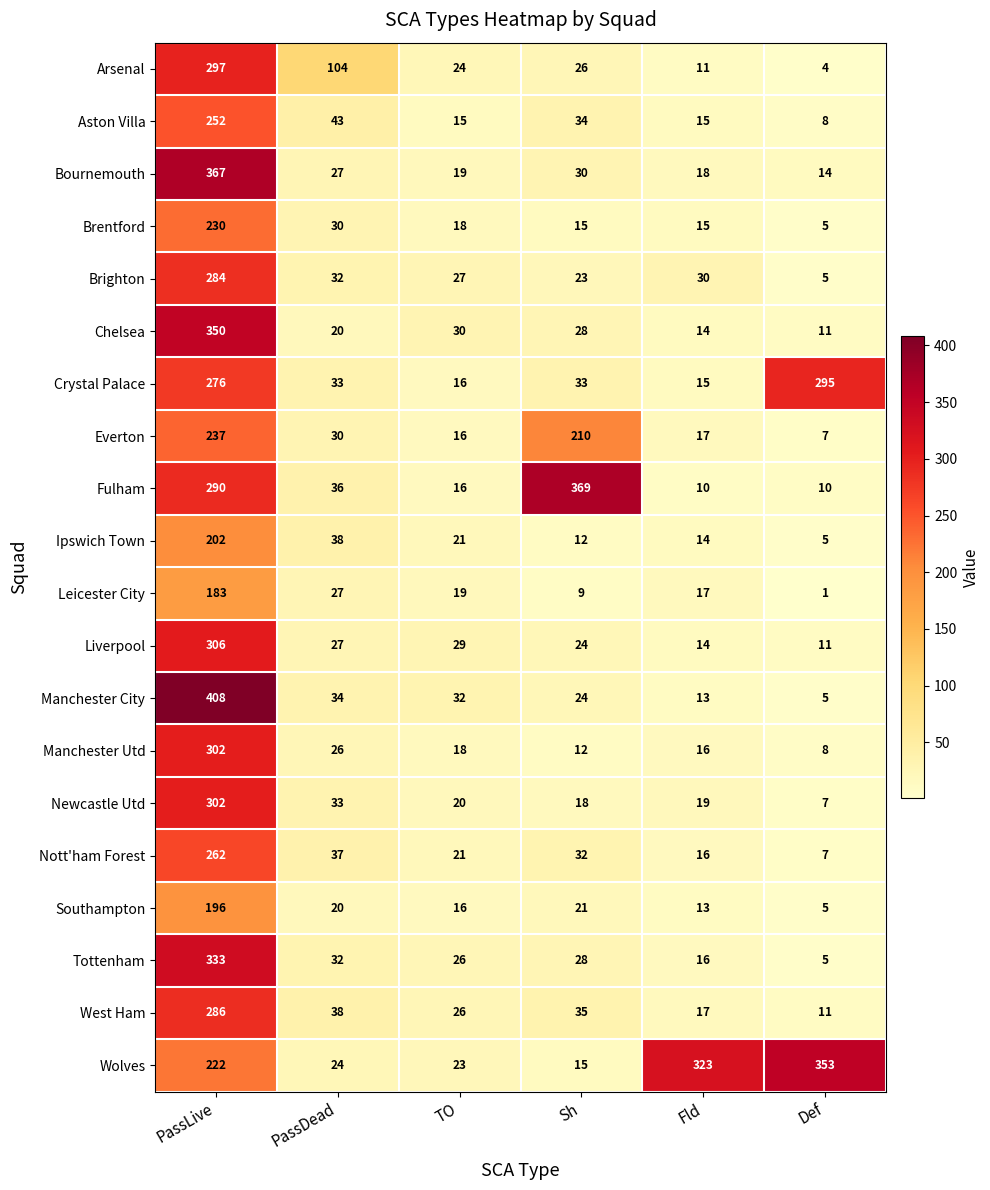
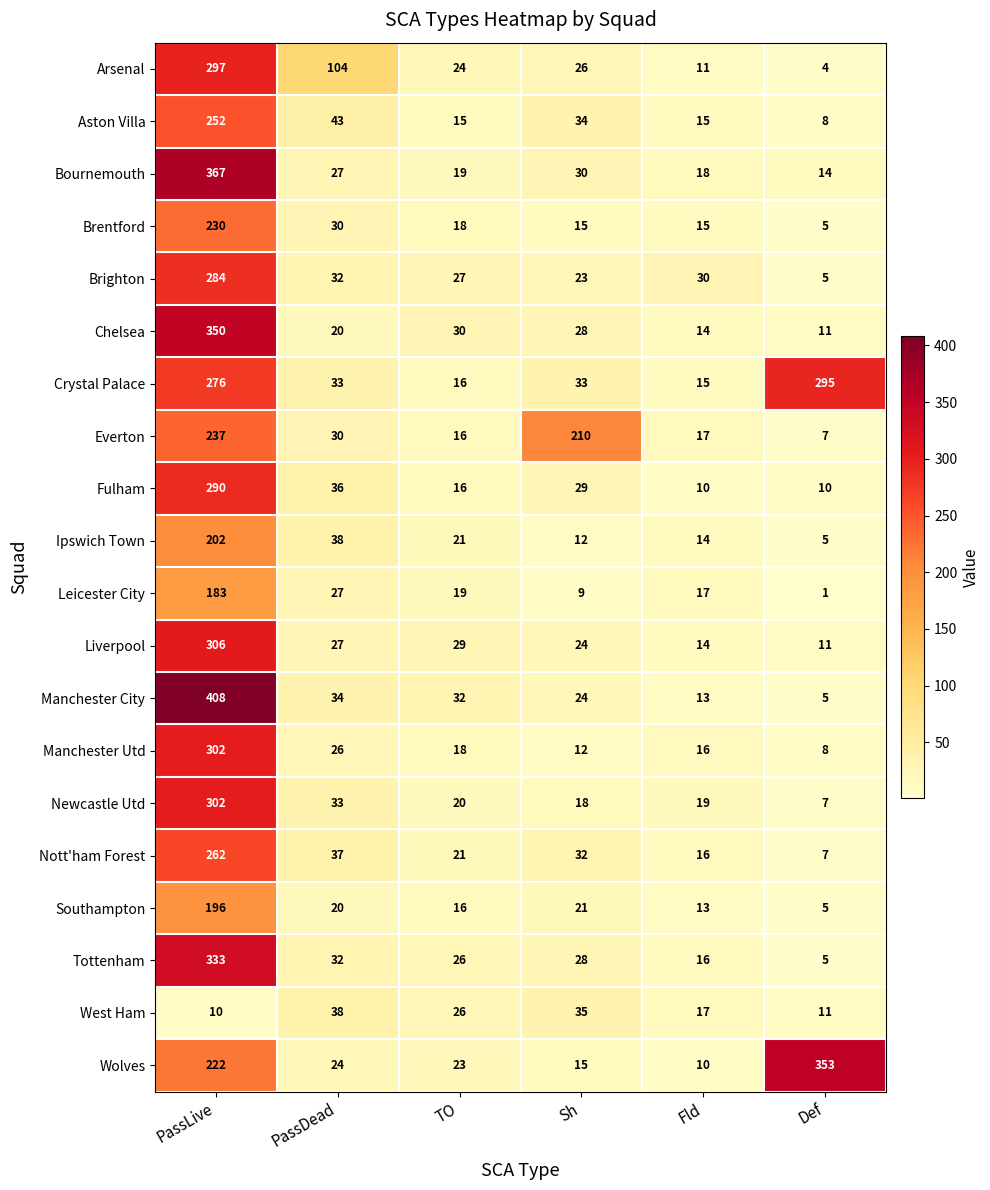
  {
    "Arsenal": {
      "PassLive": 297,
      "PassDead": 104,
      "TO": 24,
      "Sh": 26,
      "Fld": 11,
      "Def": 4
    },
    "Aston Villa": {
      "PassLive": 252,
      "PassDead": 43,
      "TO": 15,
      "Sh": 34,
      "Fld": 15,
      "Def": 8
    },
    "Bournemouth": {
      "PassLive": 367,
      "PassDead": 27,
      "TO": 19,
      "Sh": 30,
      "Fld": 18,
      "Def": 14
    },
    "Brentford": {
      "PassLive": 230,
      "PassDead": 30,
      "TO": 18,
      "Sh": 15,
      "Fld": 15,
      "Def": 5
    },
    "Brighton": {
      "PassLive": 284,
      "PassDead": 32,
      "TO": 27,
      "Sh": 23,
      "Fld": 30,
      "Def": 5
    },
    "Chelsea": {
      "PassLive": 350,
      "PassDead": 20,
      "TO": 30,
      "Sh": 28,
      "Fld": 14,
      "Def": 11
    },
    "Crystal Palace": {
      "PassLive": 276,
      "PassDead": 33,
      "TO": 16,
      "Sh": 33,
      "Fld": 15,
      "Def": 295
    },
    "Everton": {
      "PassLive": 237,
      "PassDead": 30,
      "TO": 16,
      "Sh": 210,
      "Fld": 17,
      "Def": 7
    },
    "Fulham": {
      "PassLive": 290,
      "PassDead": 36,
      "TO": 16,
-     "Sh": 369,
+     "Sh": 29,
      "Fld": 10,
      "Def": 10
    },
    "Ipswich Town": {
      "PassLive": 202,
      "PassDead": 38,
      "TO": 21,
      "Sh": 12,
      "Fld": 14,
      "Def": 5
    },
    "Leicester City": {
      "PassLive": 183,
      "PassDead": 27,
      "TO": 19,
      "Sh": 9,
      "Fld": 17,
      "Def": 1
    },
    "Liverpool": {
      "PassLive": 306,
      "PassDead": 27,
      "TO": 29,
      "Sh": 24,
      "Fld": 14,
      "Def": 11
    },
    "Manchester City": {
      "PassLive": 408,
      "PassDead": 34,
      "TO": 32,
      "Sh": 24,
      "Fld": 13,
      "Def": 5
    },
    "Manchester Utd": {
      "PassLive": 302,
      "PassDead": 26,
      "TO": 18,
      "Sh": 12,
      "Fld": 16,
      "Def": 8
    },
    "Newcastle Utd": {
      "PassLive": 302,
      "PassDead": 33,
      "TO": 20,
      "Sh": 18,
      "Fld": 19,
      "Def": 7
    },
    "Nott'ham Forest": {
      "PassLive": 262,
      "PassDead": 37,
      "TO": 21,
      "Sh": 32,
      "Fld": 16,
      "Def": 7
    },
    "Southampton": {
      "PassLive": 196,
      "PassDead": 20,
      "TO": 16,
      "Sh": 21,
      "Fld": 13,
      "Def": 5
    },
    "Tottenham": {
      "PassLive": 333,
      "PassDead": 32,
      "TO": 26,
      "Sh": 28,
      "Fld": 16,
      "Def": 5
    },
    "West Ham": {
-     "PassLive": 286,
+     "PassLive": 10,
      "PassDead": 38,
      "TO": 26,
      "Sh": 35,
      "Fld": 17,
      "Def": 11
    },
    "Wolves": {
      "PassLive": 222,
      "PassDead": 24,
      "TO": 23,
      "Sh": 15,
-     "Fld": 323,
+     "Fld": 10,
      "Def": 353
    }
  }
